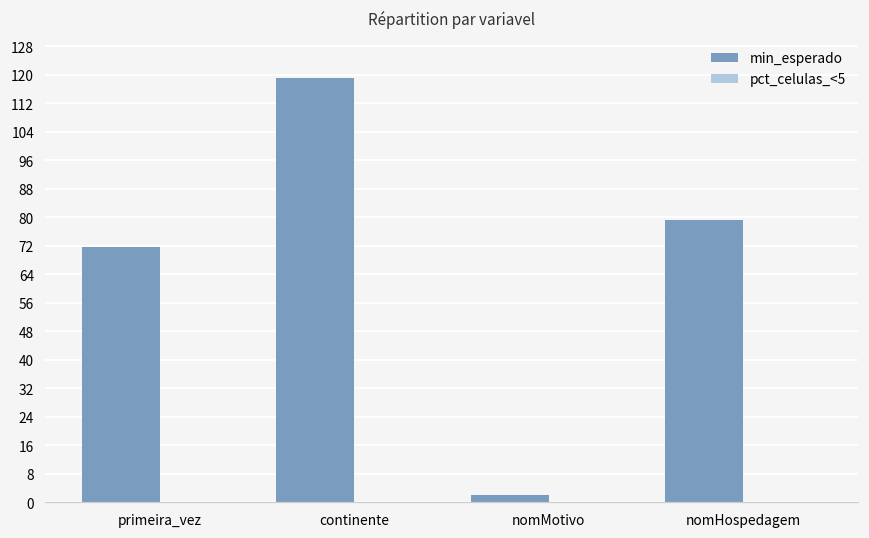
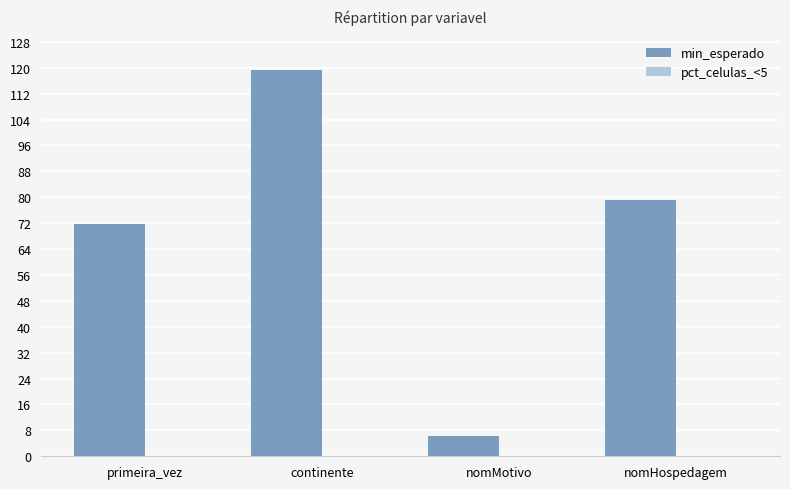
  {
    "min_esperado": {
      "primeira_vez": 72,
      "continente": 119,
-     "nomMotivo": 2,
+     "nomMotivo": 6,
      "nomHospedagem": 79
    },
    "pct_celulas_<5": {
      "primeira_vez": 0,
      "continente": 0,
      "nomMotivo": 0,
      "nomHospedagem": 0
    }
  }
